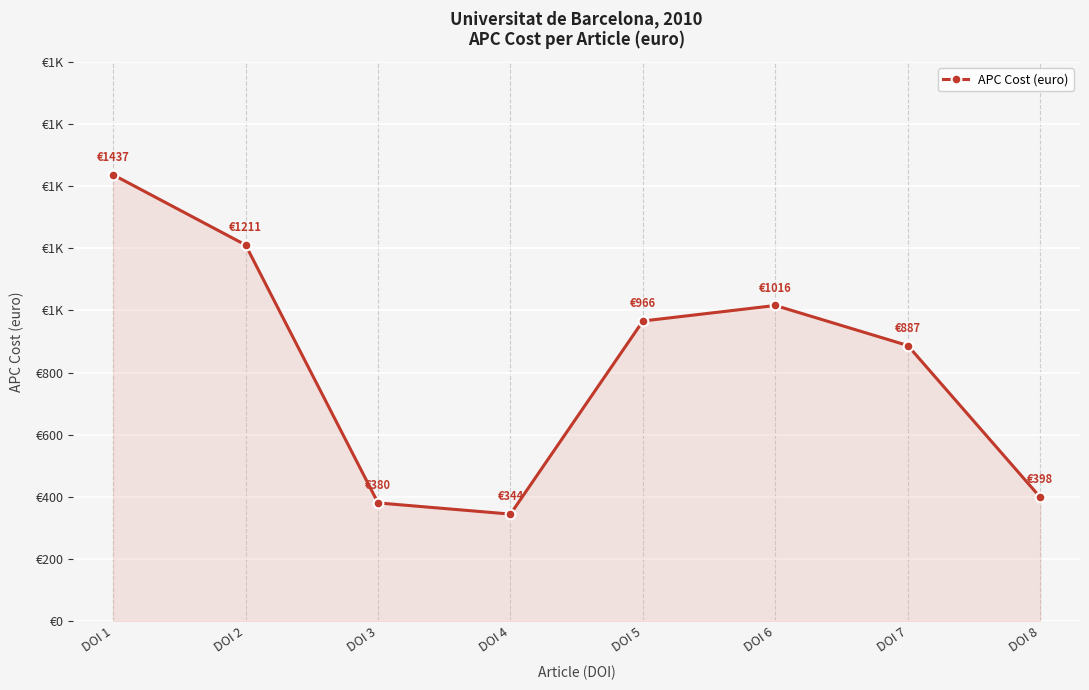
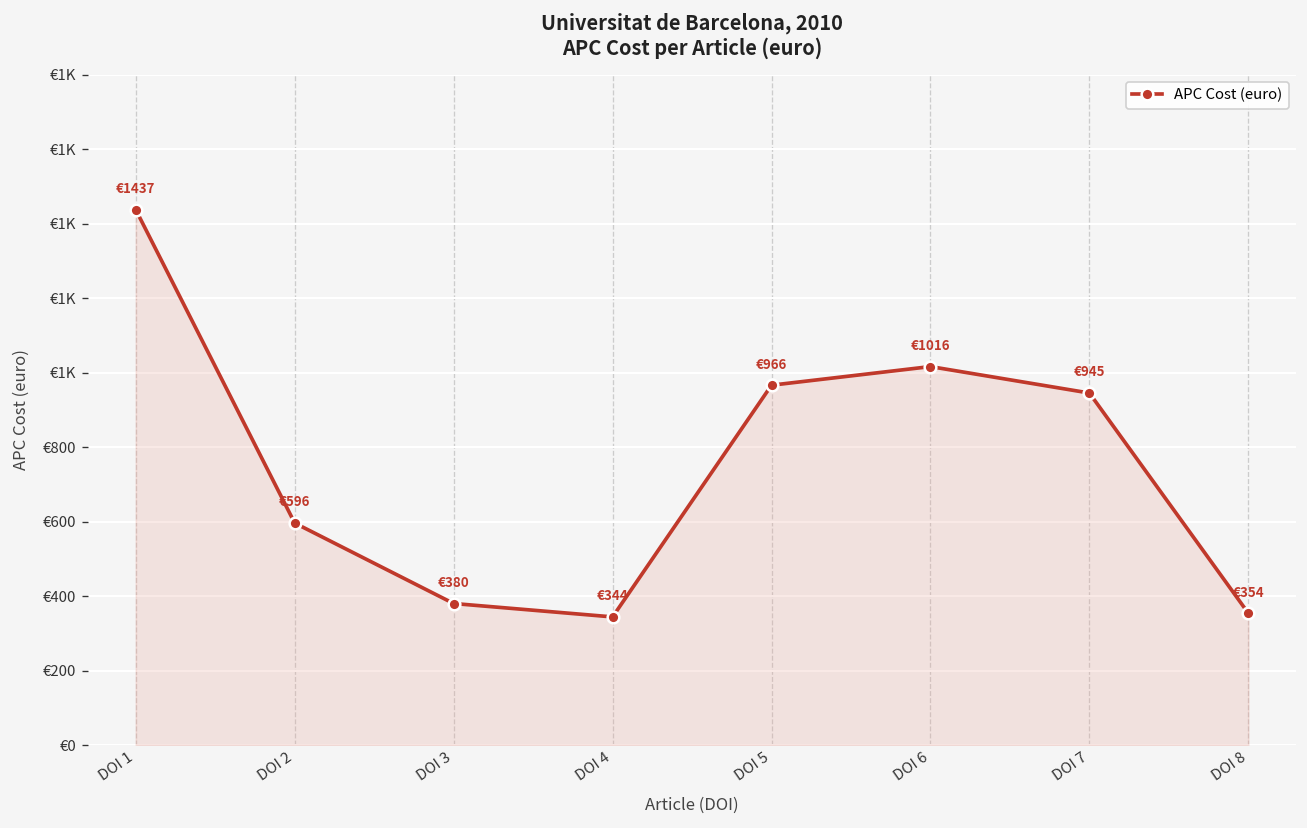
  {
    "DOI 1": "€1437",
-   "DOI 2": "€1211",
+   "DOI 2": "€596",
    "DOI 3": "€380",
    "DOI 4": "€344",
    "DOI 5": "€966",
    "DOI 6": "€1016",
-   "DOI 7": "€887",
-   "DOI 8": "€398"
+   "DOI 7": "€945",
+   "DOI 8": "€354"
  }
